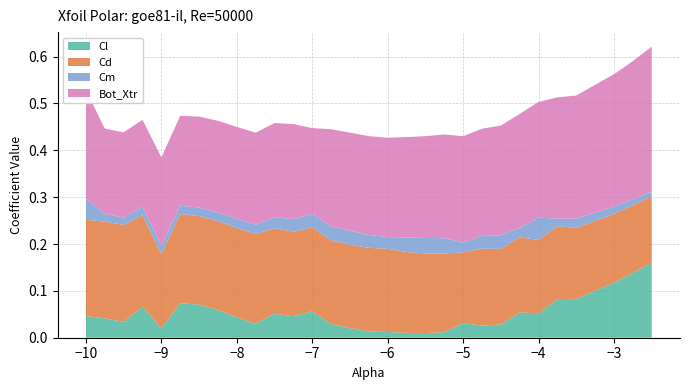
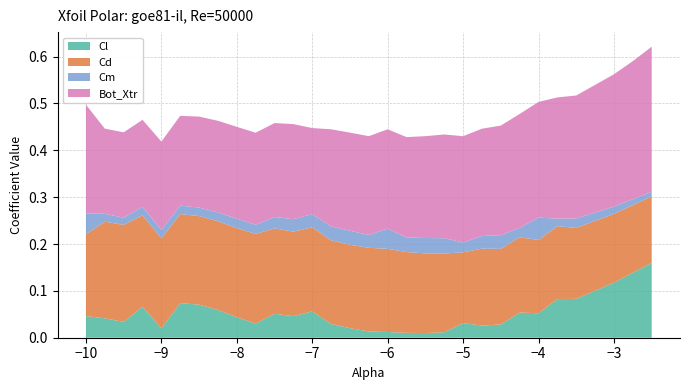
  {
    "Cl": {
      "−10": 0.05,
      "−9": 0.02,
      "−8": 0.04,
      "−7": 0.06,
      "−6": 0.01,
      "−5": 0.03,
      "−4": 0.05,
      "−3": 0.12
    },
    "Cd": {
-     "−10": 0.21,
-     "−9": 0.16,
+     "−10": 0.17,
+     "−9": 0.19,
      "−8": 0.19,
      "−7": 0.18,
      "−6": 0.18,
      "−5": 0.15,
      "−4": 0.16,
      "−3": 0.15
    },
    "Cm": {
      "−10": 0.04,
      "−9": 0.02,
      "−8": 0.02,
      "−7": 0.03,
-     "−6": 0.03,
+     "−6": 0.04,
      "−5": 0.02,
      "−4": 0.05,
      "−3": 0.02
    },
    "Bot_Xtr": {
      "−9": 0.19,
      "−8": 0.20,
      "−7": 0.18,
      "−6": 0.21,
      "−5": 0.23,
      "−4": 0.25,
      "−3": 0.28
    }
  }
